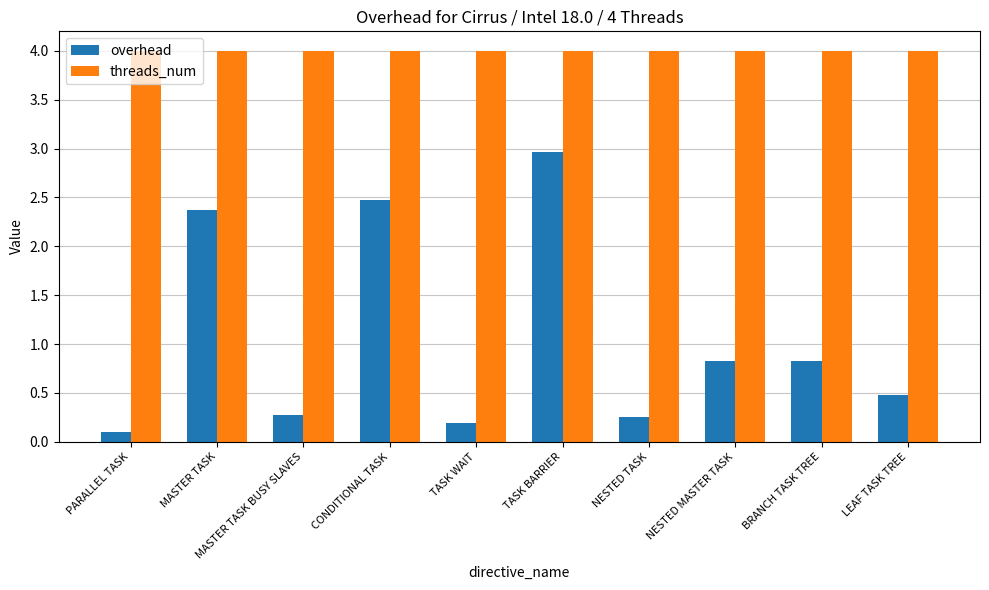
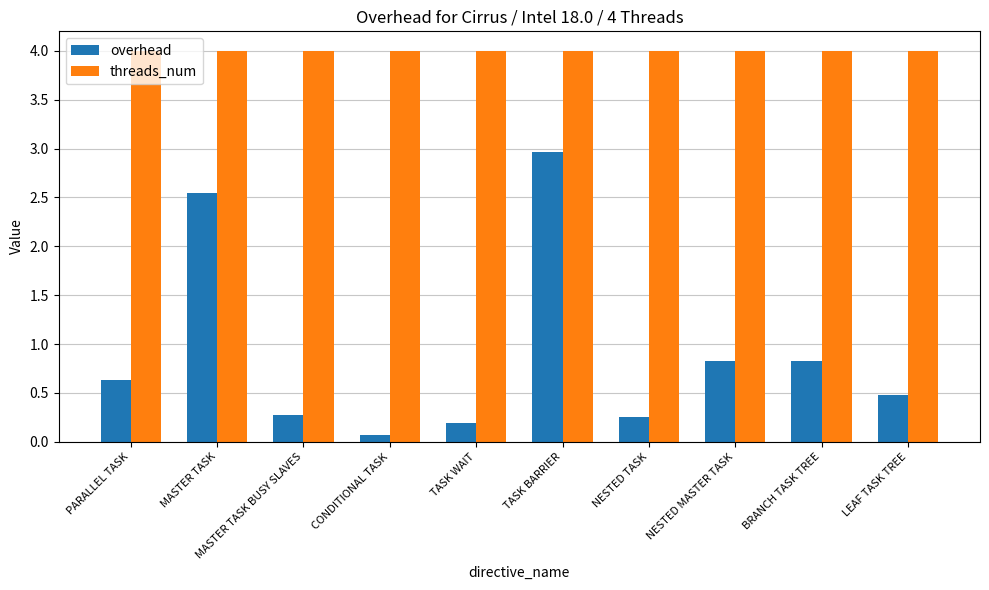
  {
    "overhead": {
-     "PARALLEL TASK": 0.1,
-     "MASTER TASK": 2.4,
+     "PARALLEL TASK": 0.6,
+     "MASTER TASK": 2.5,
      "MASTER TASK BUSY SLAVES": 0.3,
-     "CONDITIONAL TASK": 2.5,
+     "CONDITIONAL TASK": 0.1,
      "TASK WAIT": 0.2,
      "TASK BARRIER": 3.0,
      "NESTED TASK": 0.2,
      "NESTED MASTER TASK": 0.8,
      "BRANCH TASK TREE": 0.8,
      "LEAF TASK TREE": 0.5
    },
    "threads_num": {
      "MASTER TASK": 4.0,
      "MASTER TASK BUSY SLAVES": 4.0,
      "CONDITIONAL TASK": 4.0,
      "TASK WAIT": 4.0,
      "TASK BARRIER": 4.0,
      "NESTED TASK": 4.0,
      "NESTED MASTER TASK": 4.0,
      "BRANCH TASK TREE": 4.0,
      "LEAF TASK TREE": 4.0
    }
  }
